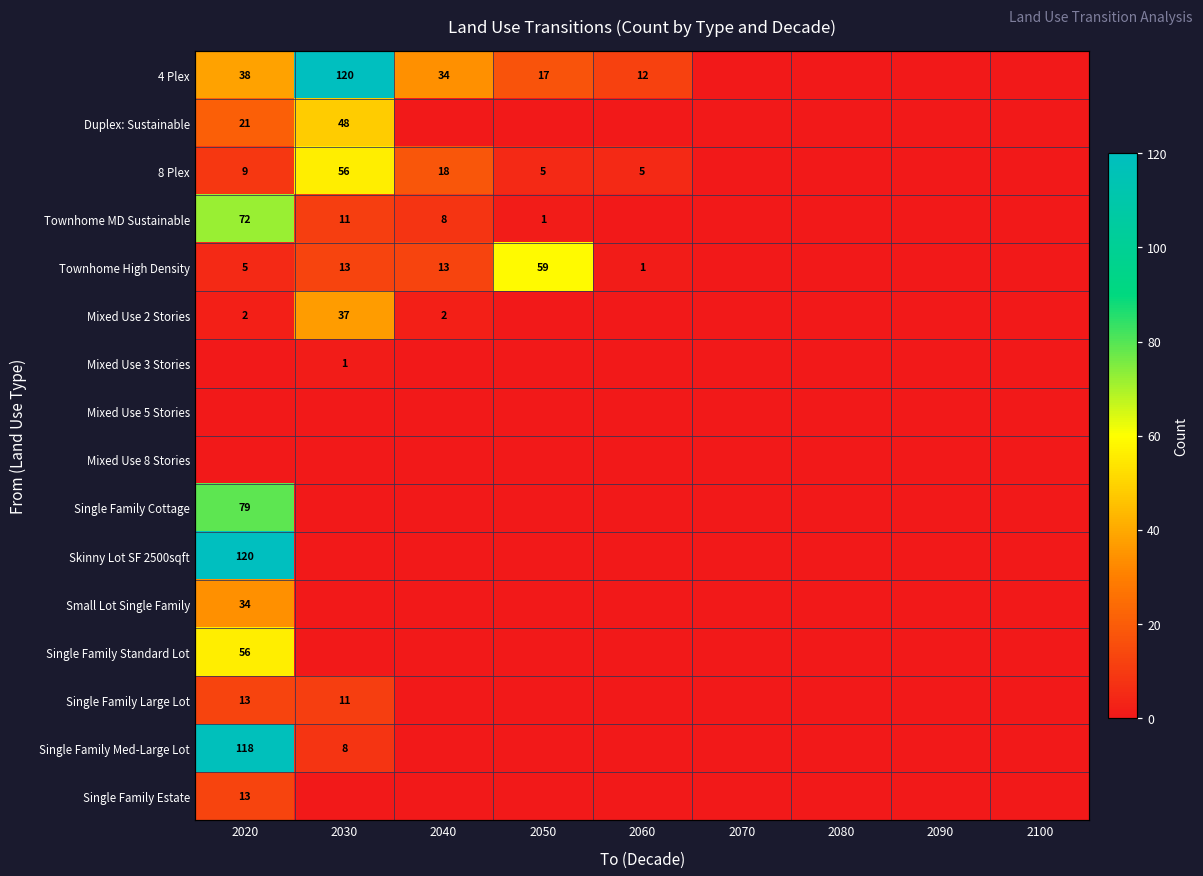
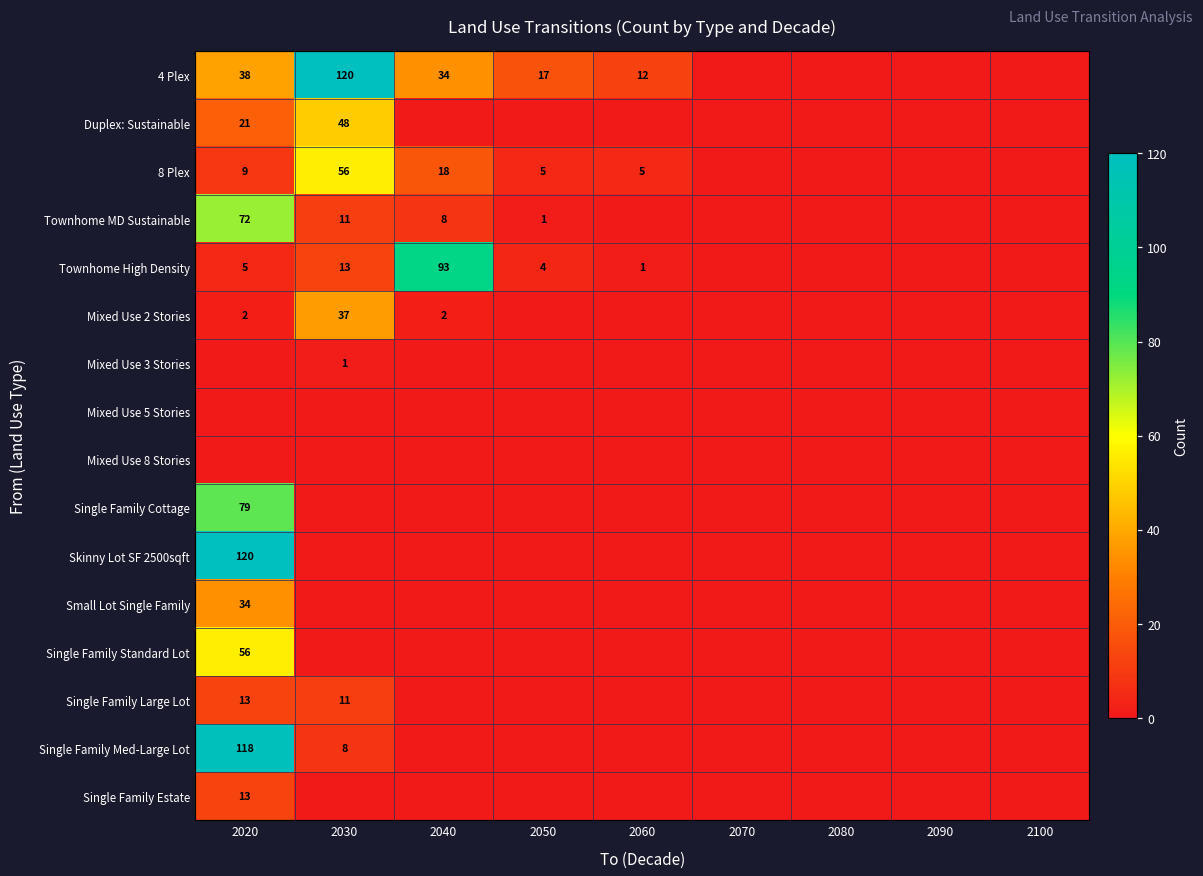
  {
    "4 Plex": {
      "2020": 38,
      "2030": 120,
      "2040": 34,
      "2050": 17,
      "2060": 12
    },
    "Duplex: Sustainable": {
      "2020": 21,
      "2030": 48
    },
    "8 Plex": {
      "2020": 9,
      "2030": 56,
      "2040": 18,
      "2050": 5,
      "2060": 5
    },
    "Townhome MD Sustainable": {
      "2020": 72,
      "2030": 11,
      "2040": 8,
      "2050": 1
    },
    "Townhome High Density": {
      "2020": 5,
      "2030": 13,
-     "2040": 13,
-     "2050": 59,
+     "2040": 93,
+     "2050": 4,
      "2060": 1
    },
    "Mixed Use 2 Stories": {
      "2020": 2,
      "2030": 37,
      "2040": 2
    },
    "Mixed Use 3 Stories": {
      "2030": 1
    },
    "Single Family Cottage": {
      "2020": 79
    },
    "Skinny Lot SF 2500sqft": {
      "2020": 120
    },
    "Small Lot Single Family": {
      "2020": 34
    },
    "Single Family Standard Lot": {
      "2020": 56
    },
    "Single Family Large Lot": {
      "2020": 13,
      "2030": 11
    },
    "Single Family Med-Large Lot": {
      "2020": 118,
      "2030": 8
    },
    "Single Family Estate": {
      "2020": 13
    }
  }
